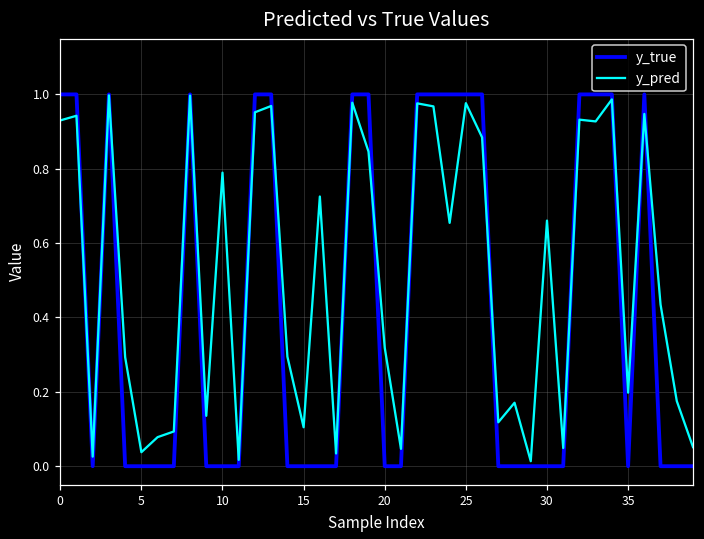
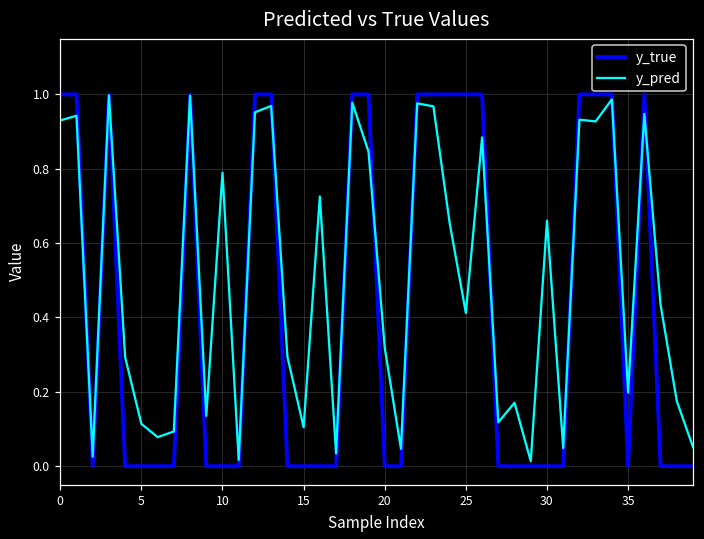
  {
    "y_true": {
      "0": 1.00,
      "5": 0.00,
      "10": 0.00,
      "15": 0.00,
      "20": 0.00,
      "25": 1.00,
      "30": 0.00,
      "35": 0.00
    },
    "y_pred": {
      "0": 0.93,
-     "5": 0.04,
+     "5": 0.11,
      "10": 0.79,
      "15": 0.10,
      "20": 0.32,
-     "25": 0.98,
+     "25": 0.41,
      "30": 0.66,
      "35": 0.20
    }
  }
